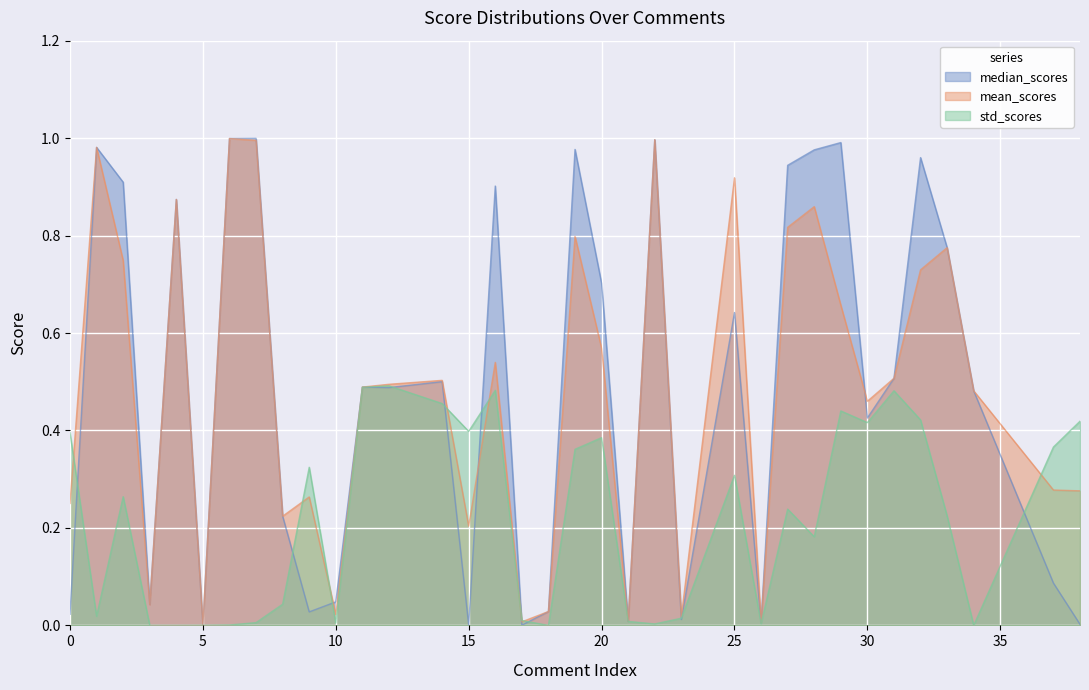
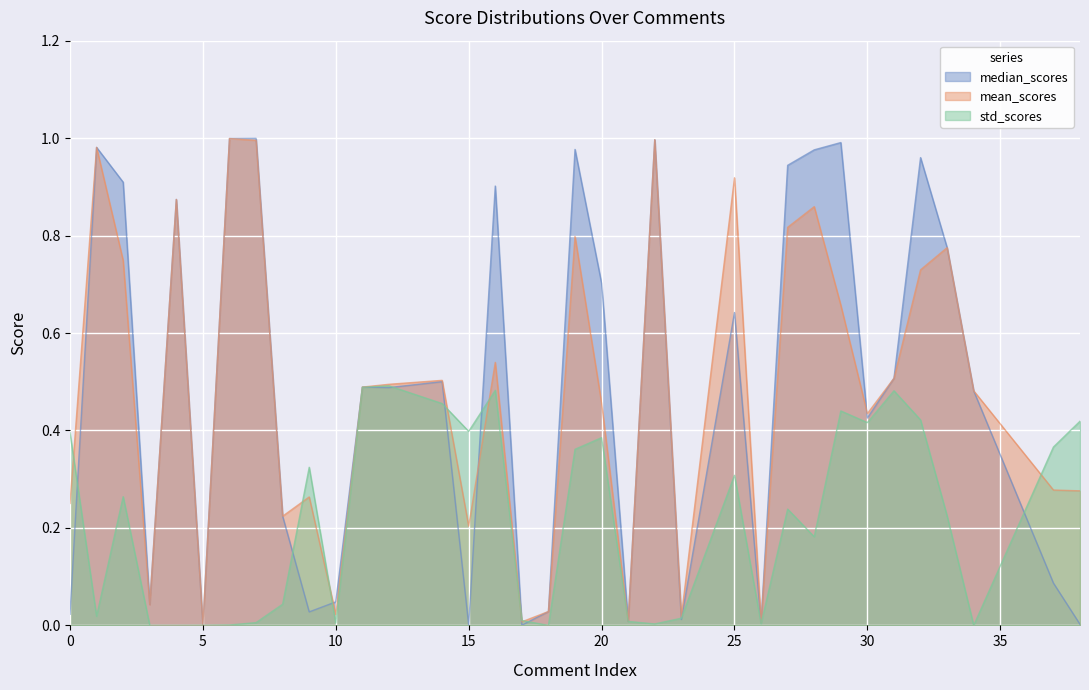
  {
    "mean_scores": {
      "0": 0.25,
      "10": 0.02,
      "15": 0.20,
-     "20": 0.57,
+     "20": 0.46,
      "25": 0.92,
-     "30": 0.46
+     "30": 0.43
    }
  }
